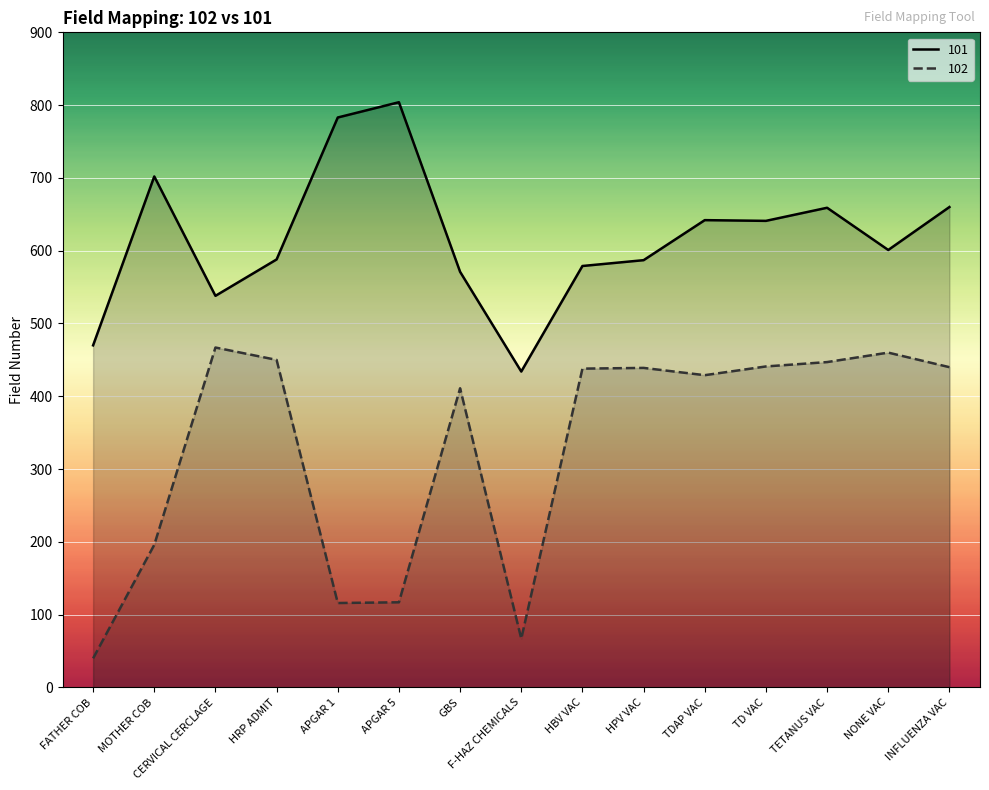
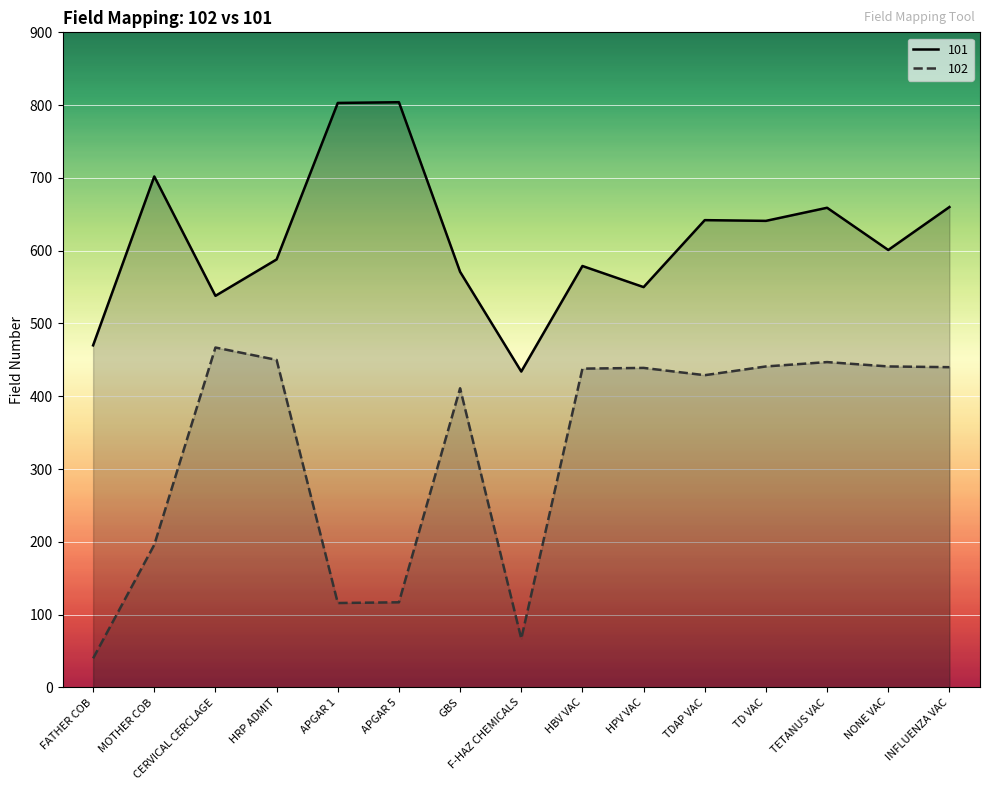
  {
    "101": {
      "FATHER COB": 470,
      "MOTHER COB": 700,
      "CERVICAL CERCLAGE": 540,
      "HRP ADMIT": 590,
-     "APGAR 1": 780,
+     "APGAR 1": 800,
      "APGAR 5": 800,
      "GBS": 570,
      "F-HAZ CHEMICALS": 430,
      "HBV VAC": 580,
-     "HPV VAC": 590,
+     "HPV VAC": 550,
      "TDAP VAC": 640,
      "TD VAC": 640,
      "TETANUS VAC": 660,
      "NONE VAC": 600,
      "INFLUENZA VAC": 660
    },
    "102": {
      "FATHER COB": 40,
      "MOTHER COB": 200,
      "CERVICAL CERCLAGE": 470,
      "HRP ADMIT": 450,
      "APGAR 1": 120,
      "APGAR 5": 120,
      "GBS": 410,
      "F-HAZ CHEMICALS": 70,
      "HBV VAC": 440,
      "HPV VAC": 440,
      "TDAP VAC": 430,
      "TD VAC": 440,
      "TETANUS VAC": 450,
-     "NONE VAC": 460,
+     "NONE VAC": 440,
      "INFLUENZA VAC": 440
    }
  }
